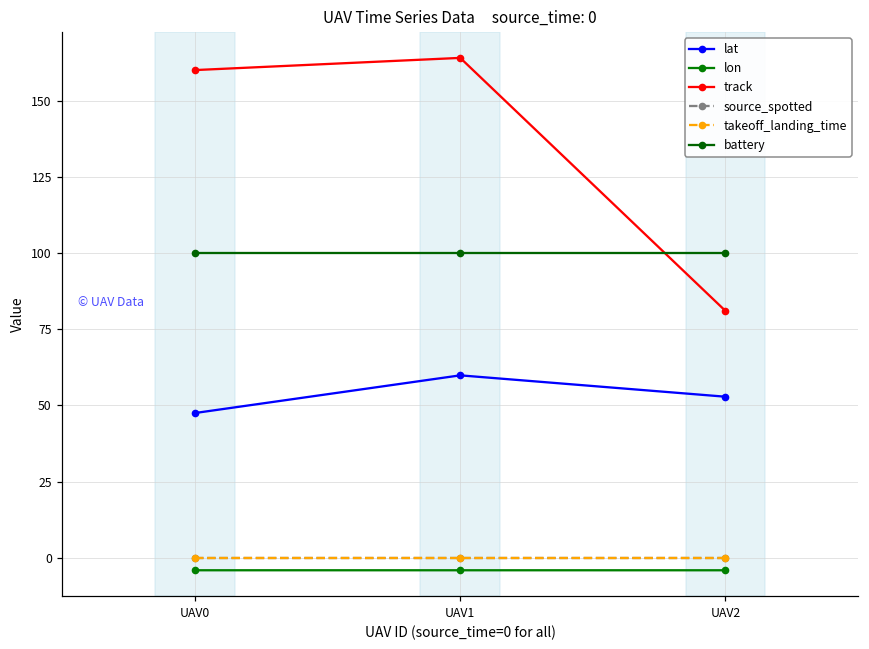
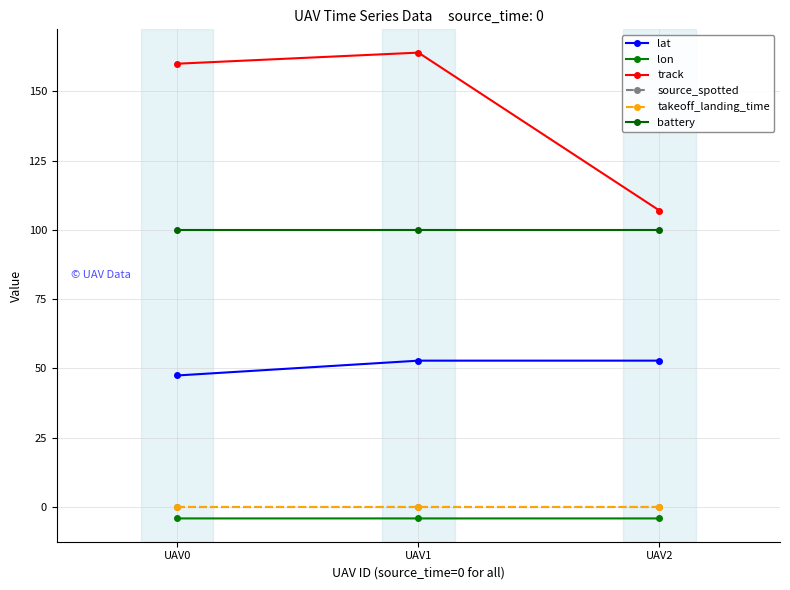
  {
    "lat": {
      "UAV0": 47,
-     "UAV1": 60,
+     "UAV1": 53,
      "UAV2": 53
    },
    "track": {
      "UAV0": 160,
      "UAV1": 164,
-     "UAV2": 81
+     "UAV2": 107
    },
    "takeoff_landing_time": {
      "UAV0": 0,
      "UAV1": 0,
      "UAV2": 0
    }
  }
